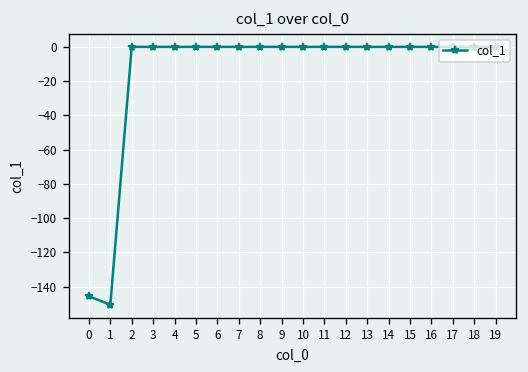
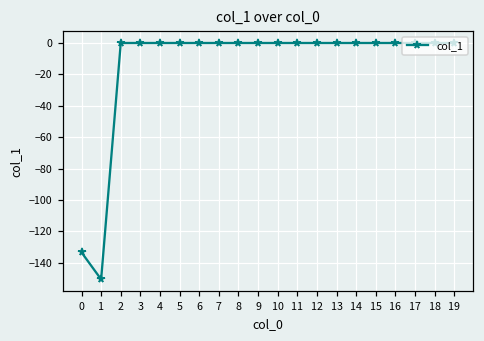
  {
-   "0": -146,
+   "0": -133,
    "1": -151,
    "2": 0,
    "3": 0,
    "4": 0,
    "5": 0,
    "6": 0,
    "7": 0,
    "8": 0,
    "9": 0,
    "10": 0,
    "11": 0,
    "12": 0,
    "13": 0,
    "14": 0,
    "15": 0,
    "16": 0
  }
